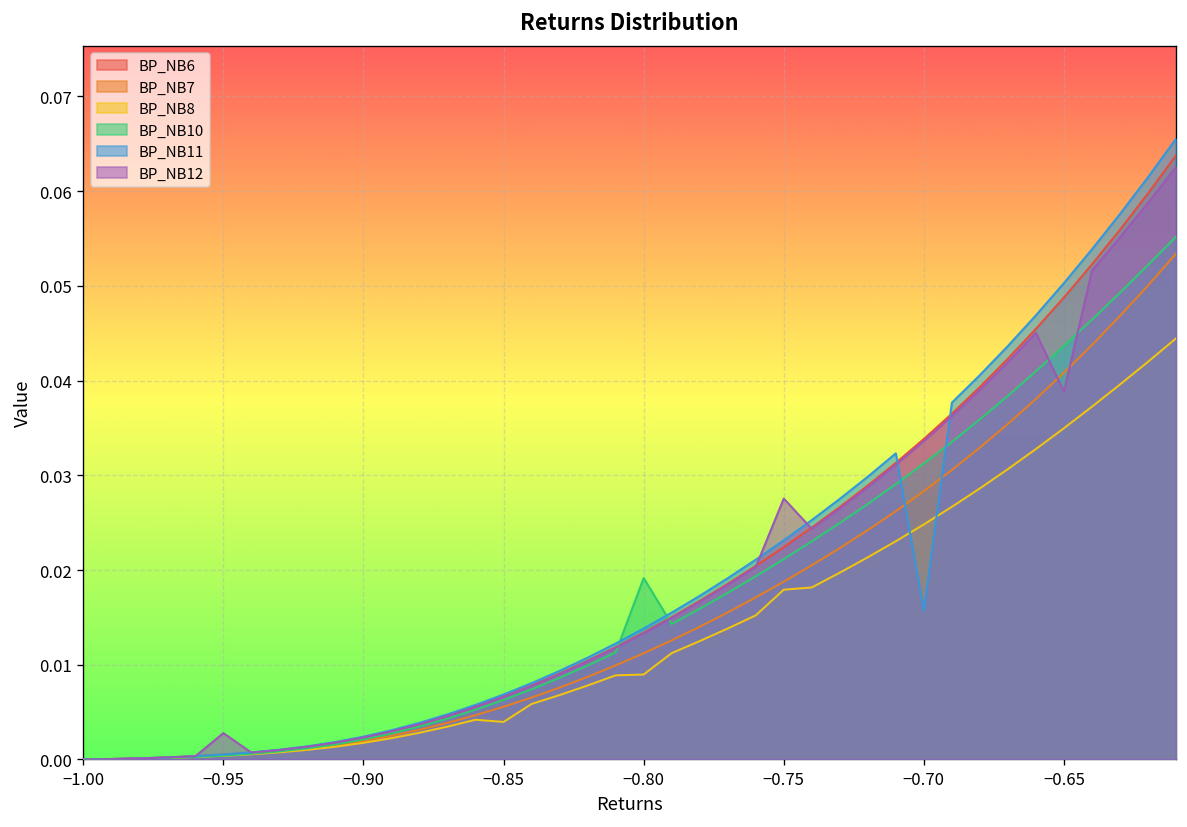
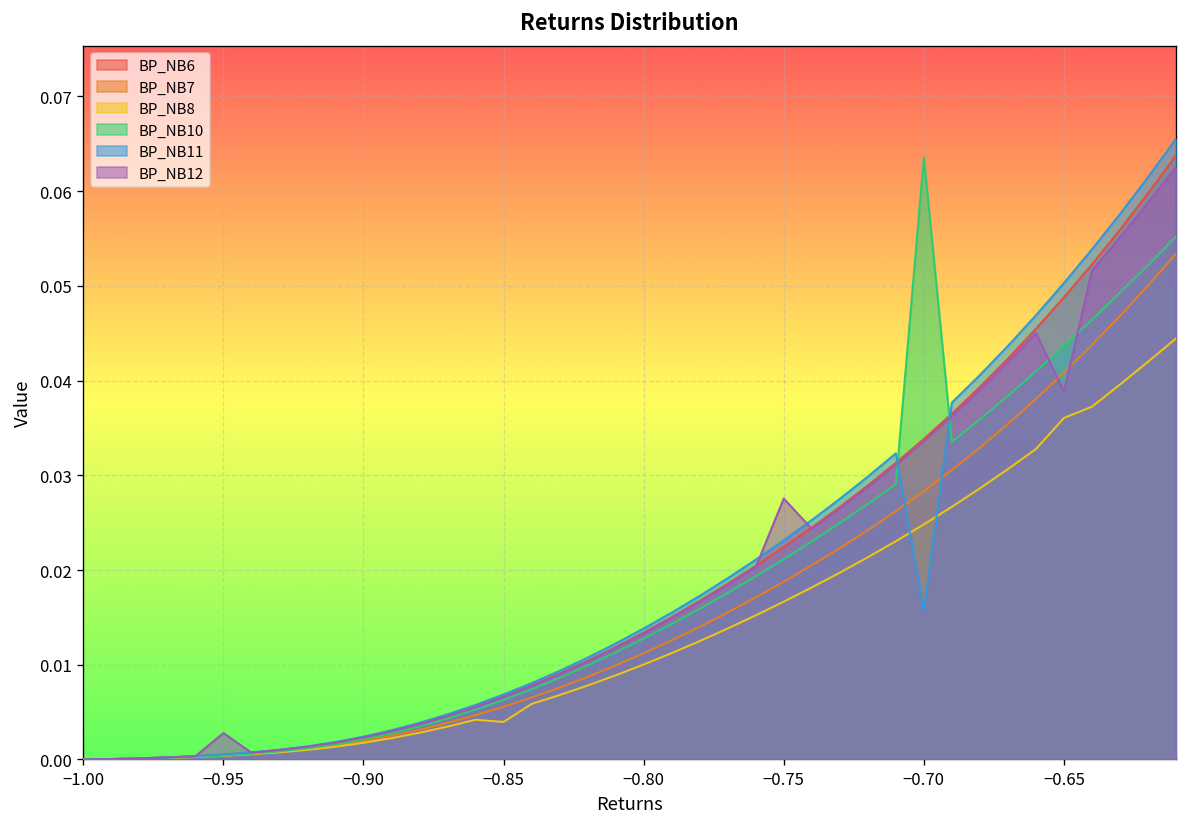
  {
    "BP_NB8": {
      "−0.85": 0.004,
-     "−0.80": 0.009,
-     "−0.75": 0.018,
+     "−0.80": 0.010,
+     "−0.75": 0.017,
      "−0.70": 0.025,
-     "−0.65": 0.035
+     "−0.65": 0.036
    },
    "BP_NB10": {
-     "−0.80": 0.019,
+     "−0.80": 0.013,
      "−0.75": 0.021,
-     "−0.70": 0.031,
+     "−0.70": 0.064,
      "−0.65": 0.044
    },
    "BP_NB11": {
      "−0.80": 0.014,
      "−0.75": 0.023,
      "−0.70": 0.016,
      "−0.65": 0.050
    },
    "BP_NB12": {
      "−0.95": 0.003,
      "−0.75": 0.028,
      "−0.65": 0.039
    }
  }
